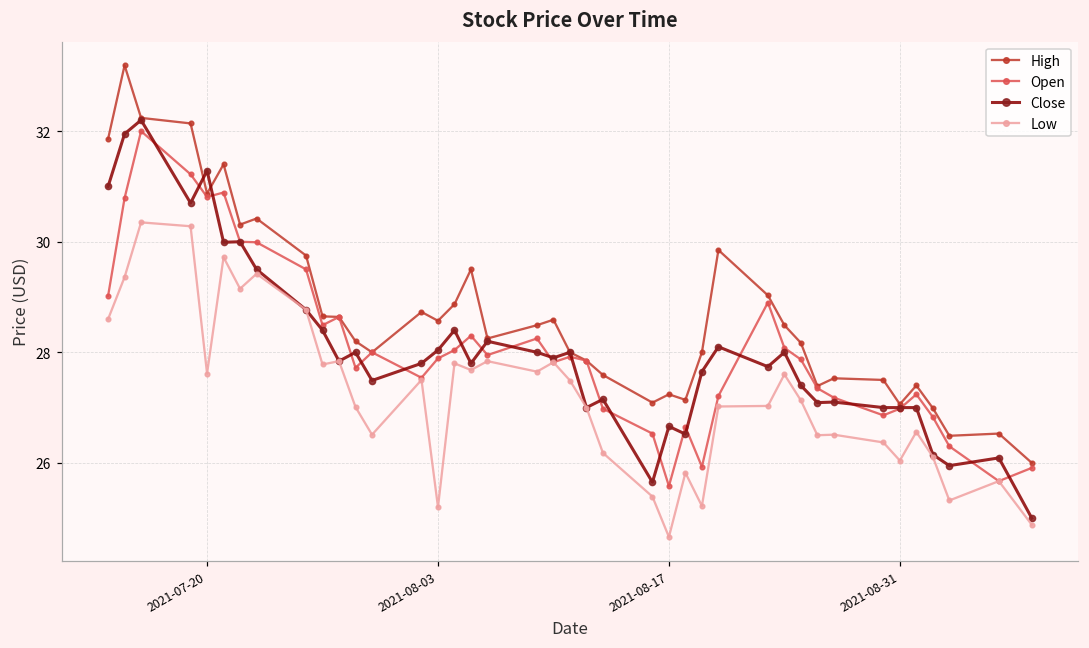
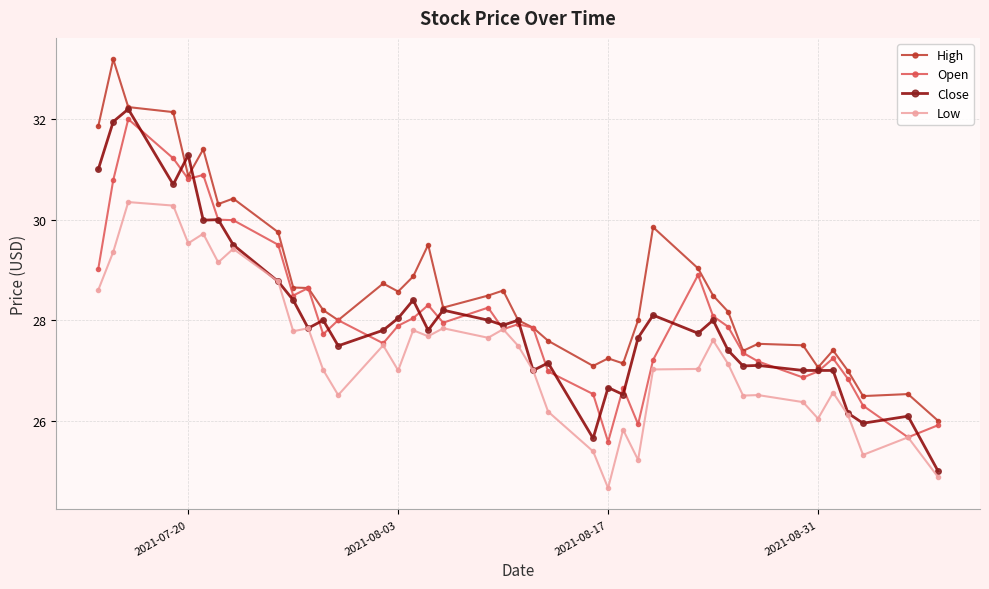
  {
    "Close": {
      "2021-07-20": 31.3,
      "2021-08-03": 28.0,
      "2021-08-17": 26.7
    },
    "Low": {
-     "2021-07-20": 27.6,
-     "2021-08-03": 25.2,
+     "2021-07-20": 29.5,
+     "2021-08-03": 27.0,
      "2021-08-17": 24.7,
      "2021-08-31": 26.0
    }
  }
